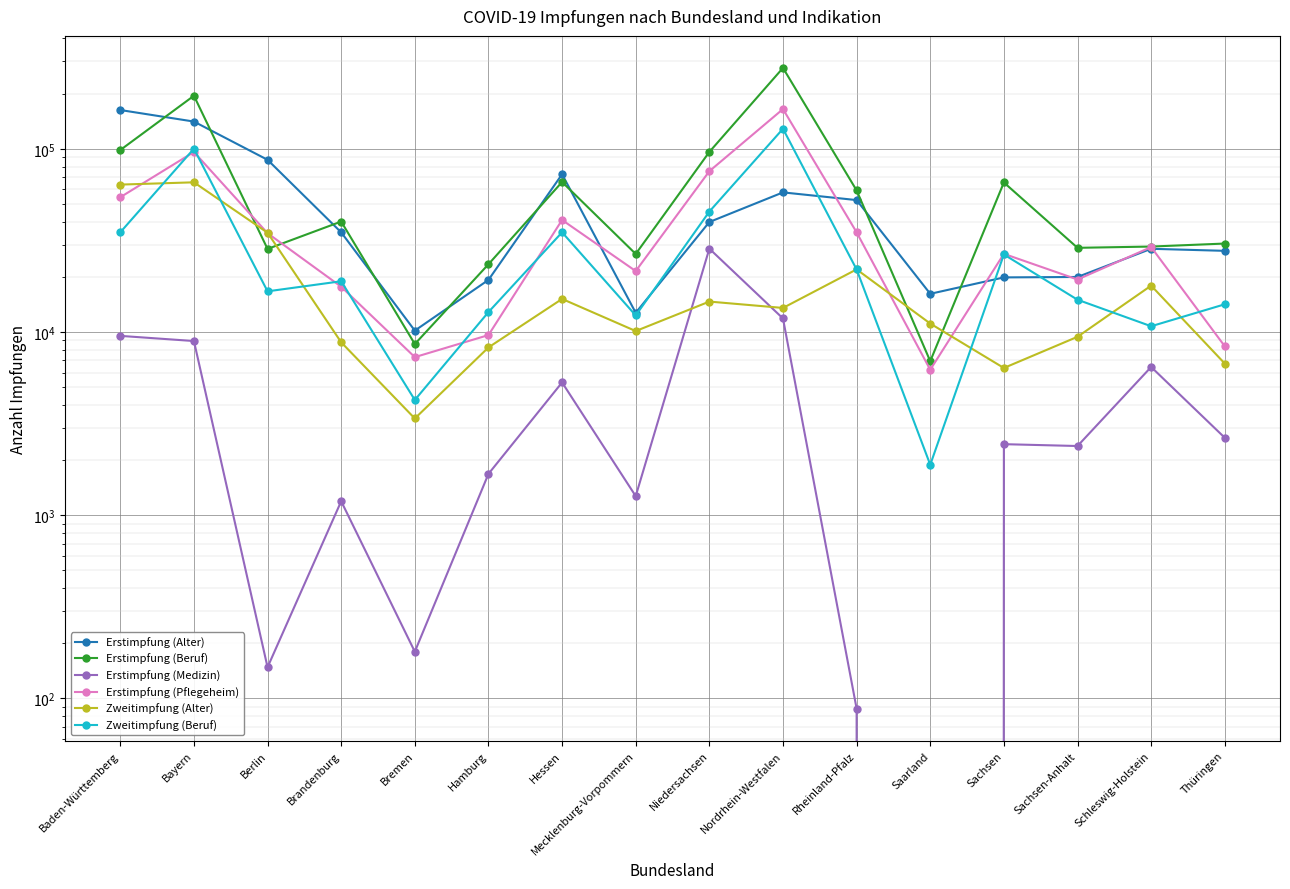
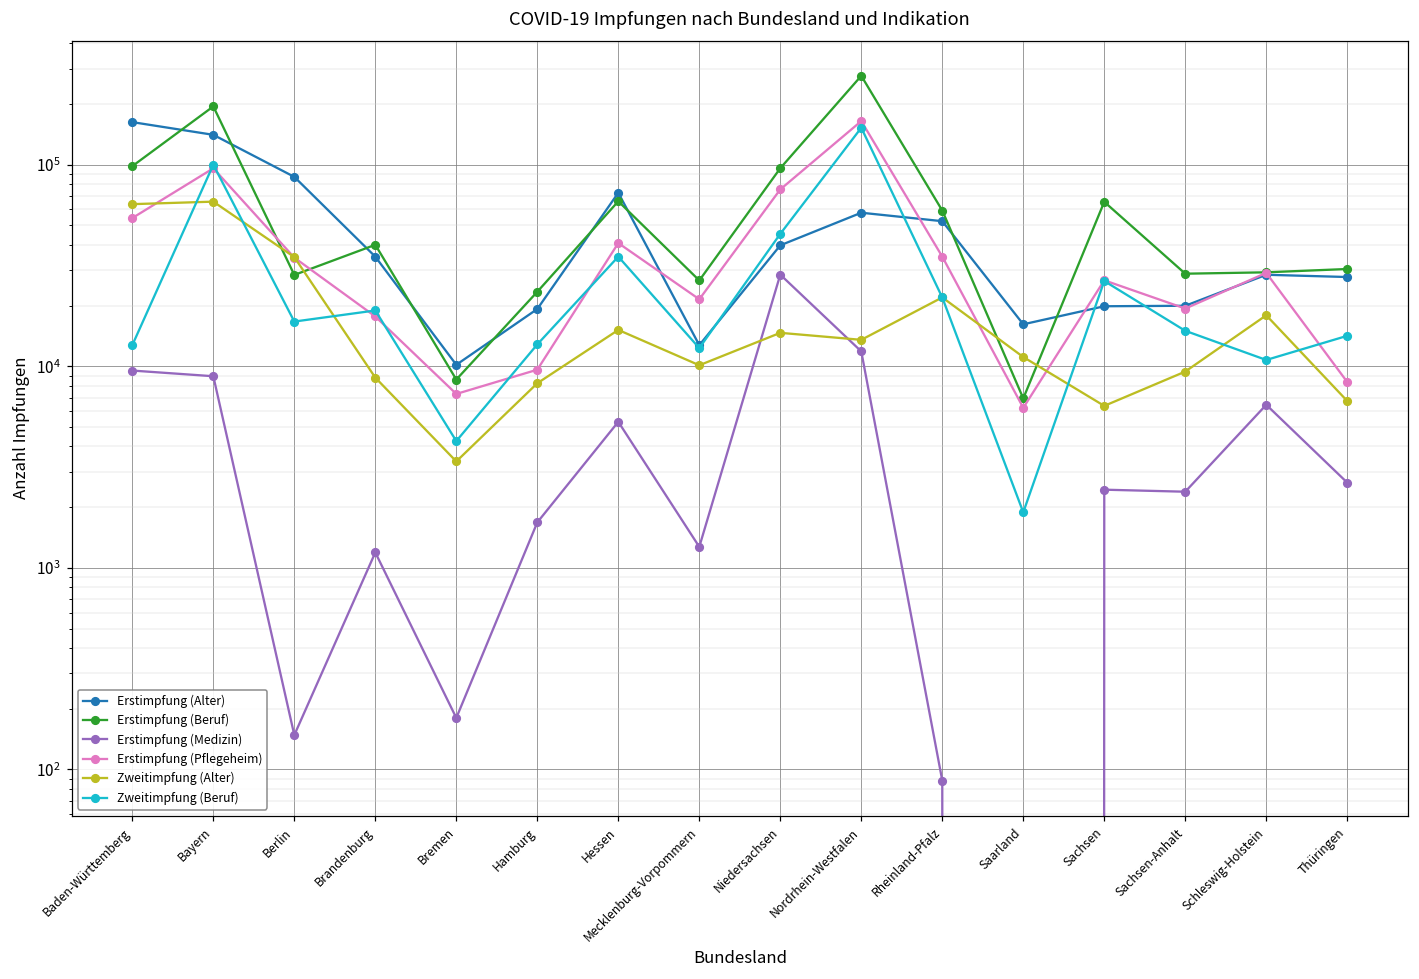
  {
    "Erstimpfung (Alter)": {
      "Baden-Württemberg": 160000,
      "Bayern": 140000,
      "Berlin": 90000,
      "Brandenburg": 35000,
      "Bremen": 10000,
      "Hamburg": 19000,
      "Hessen": 73000,
      "Mecklenburg-Vorpommern": 13000,
      "Niedersachsen": 40000,
      "Nordrhein-Westfalen": 58000,
      "Rheinland-Pfalz": 52000,
      "Saarland": 16000,
      "Sachsen": 20000,
      "Thüringen": 28000
    },
    "Erstimpfung (Beruf)": {
      "Baden-Württemberg": 100000,
      "Bayern": 190000,
      "Berlin": 28000,
      "Brandenburg": 40000,
      "Bremen": 9000,
      "Hamburg": 23000,
      "Hessen": 66000,
      "Mecklenburg-Vorpommern": 27000,
      "Niedersachsen": 100000,
      "Nordrhein-Westfalen": 280000,
      "Rheinland-Pfalz": 59000,
      "Saarland": 6900,
      "Sachsen": 65000,
      "Sachsen-Anhalt": 29000,
      "Thüringen": 30000
    },
    "Erstimpfung (Medizin)": {
      "Baden-Württemberg": 10000,
      "Bayern": 9000,
      "Berlin": 150,
      "Brandenburg": 1200,
      "Bremen": 180,
      "Hamburg": 1700,
      "Hessen": 5300,
      "Mecklenburg-Vorpommern": 1300,
      "Niedersachsen": 28000,
      "Nordrhein-Westfalen": 12000,
      "Rheinland-Pfalz": 90,
      "Sachsen": 2400,
      "Sachsen-Anhalt": 2400,
      "Schleswig-Holstein": 6400,
      "Thüringen": 2600
    },
    "Erstimpfung (Pflegeheim)": {
      "Baden-Württemberg": 54000,
      "Bayern": 100000,
      "Brandenburg": 18000,
      "Bremen": 7300,
      "Hamburg": 10000,
      "Hessen": 41000,
      "Mecklenburg-Vorpommern": 21000,
      "Niedersachsen": 75000,
      "Nordrhein-Westfalen": 160000,
      "Rheinland-Pfalz": 35000,
      "Saarland": 6200,
      "Thüringen": 8000
    },
    "Zweitimpfung (Alter)": {
      "Baden-Württemberg": 64000,
      "Bayern": 66000,
      "Brandenburg": 9000,
      "Bremen": 3400,
      "Hamburg": 8000,
      "Hessen": 15000,
      "Mecklenburg-Vorpommern": 10000,
      "Niedersachsen": 15000,
      "Nordrhein-Westfalen": 14000,
      "Saarland": 11000,
      "Sachsen": 6400,
      "Sachsen-Anhalt": 9000,
      "Schleswig-Holstein": 18000,
      "Thüringen": 6700
    },
    "Zweitimpfung (Beruf)": {
-     "Baden-Württemberg": 35000,
+     "Baden-Württemberg": 13000,
      "Bayern": 100000,
      "Berlin": 17000,
      "Brandenburg": 19000,
      "Bremen": 4300,
      "Hamburg": 13000,
      "Hessen": 35000,
      "Mecklenburg-Vorpommern": 12000,
      "Niedersachsen": 45000,
-     "Nordrhein-Westfalen": 130000,
+     "Nordrhein-Westfalen": 150000,
      "Saarland": 1900,
      "Sachsen-Anhalt": 15000,
      "Schleswig-Holstein": 11000,
      "Thüringen": 14000
    }
  }
